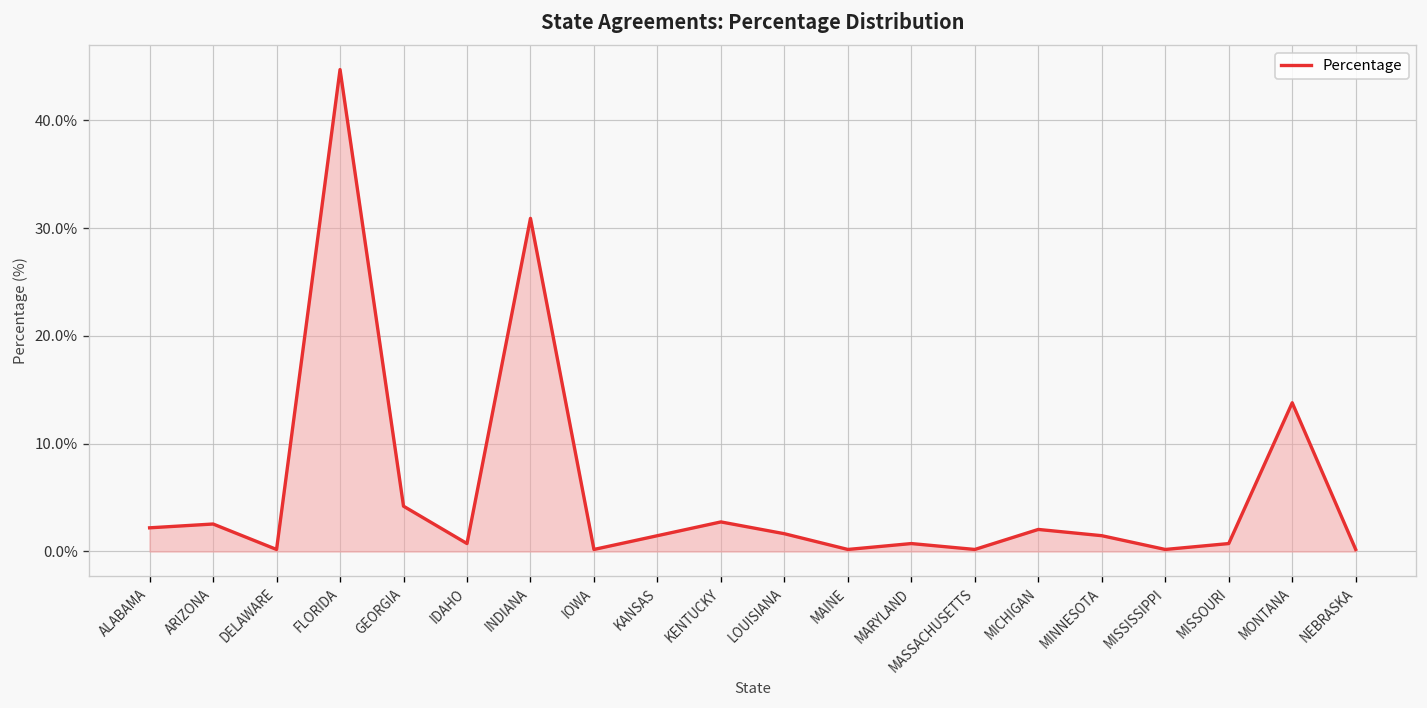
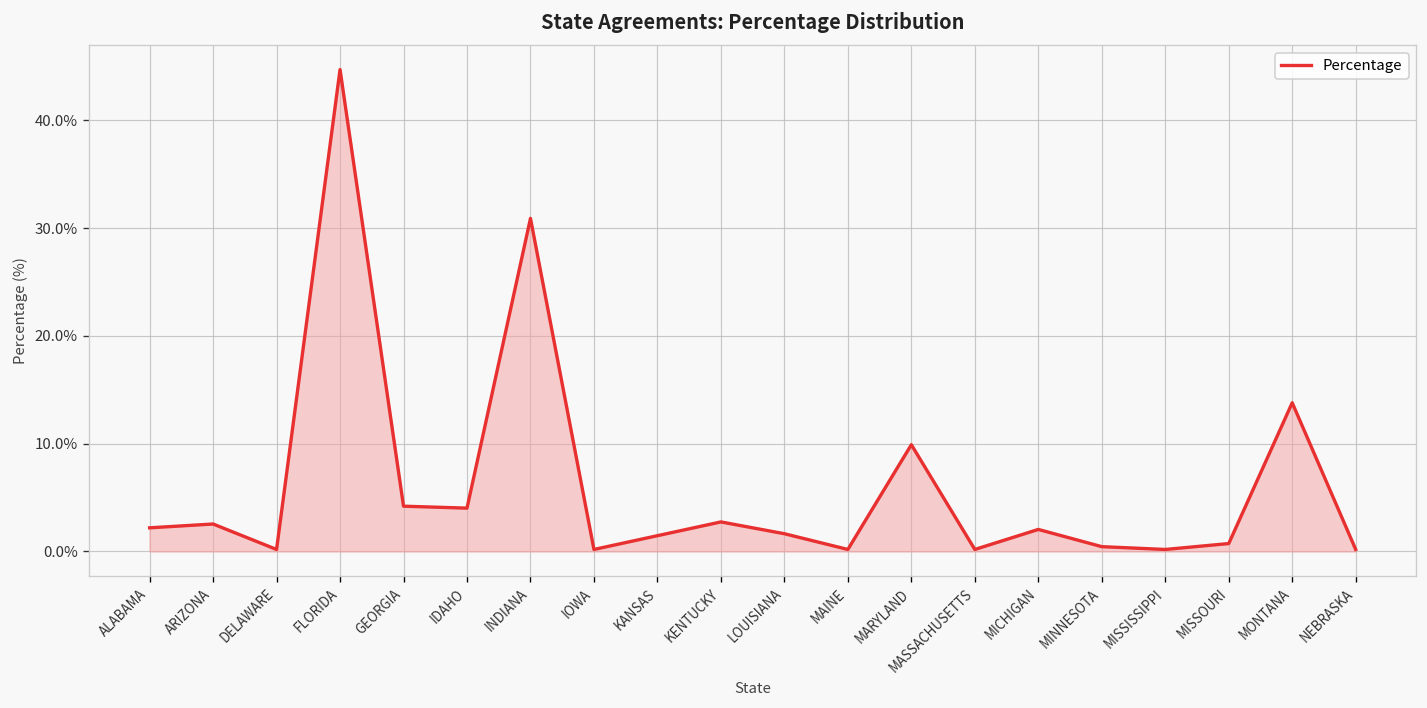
  {
    "ALABAMA": "2%",
    "ARIZONA": "3%",
    "DELAWARE": "0%",
    "FLORIDA": "45%",
    "GEORGIA": "4%",
-   "IDAHO": "1%",
+   "IDAHO": "4%",
    "INDIANA": "31%",
    "IOWA": "0%",
    "KANSAS": "1%",
    "KENTUCKY": "3%",
    "LOUISIANA": "2%",
    "MAINE": "0%",
-   "MARYLAND": "1%",
+   "MARYLAND": "10%",
    "MASSACHUSETTS": "0%",
    "MICHIGAN": "2%",
-   "MINNESOTA": "1%",
+   "MINNESOTA": "0%",
    "MISSISSIPPI": "0%",
    "MISSOURI": "1%",
    "MONTANA": "14%",
    "NEBRASKA": "0%"
  }
